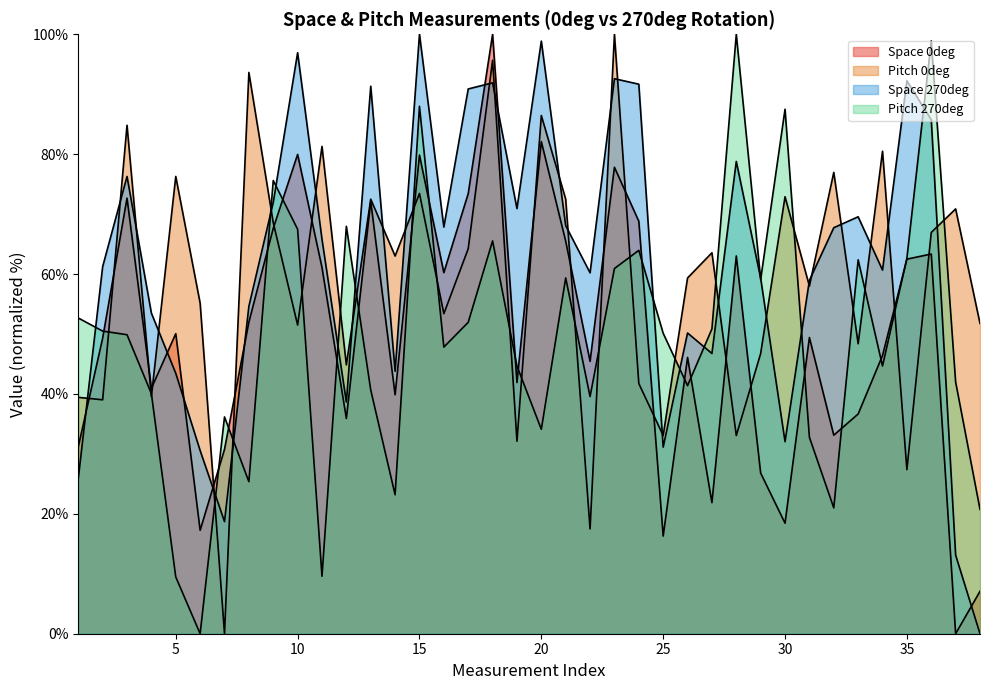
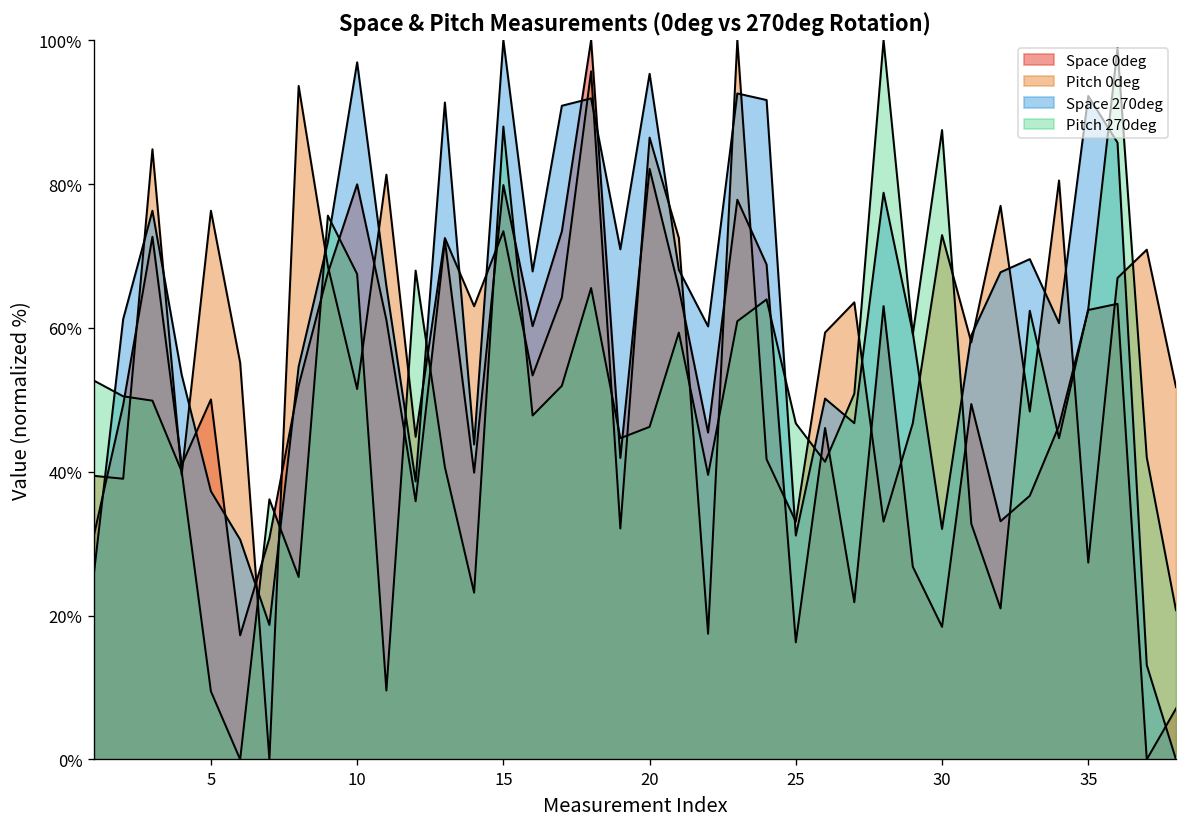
  {
    "Space 270deg": {
-     "5": "43%",
+     "5": "37%",
      "10": "97%",
      "15": "100%",
-     "20": "99%",
+     "20": "95%",
      "25": "31%",
      "30": "32%"
    },
    "Pitch 270deg": {
      "5": "9%",
      "10": "67%",
      "15": "88%",
-     "20": "34%",
-     "25": "50%",
+     "20": "46%",
+     "25": "47%",
      "30": "87%"
    }
  }
